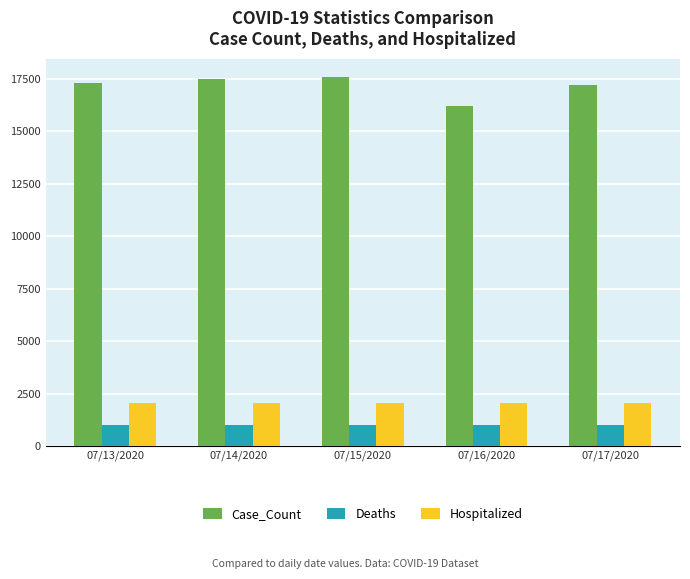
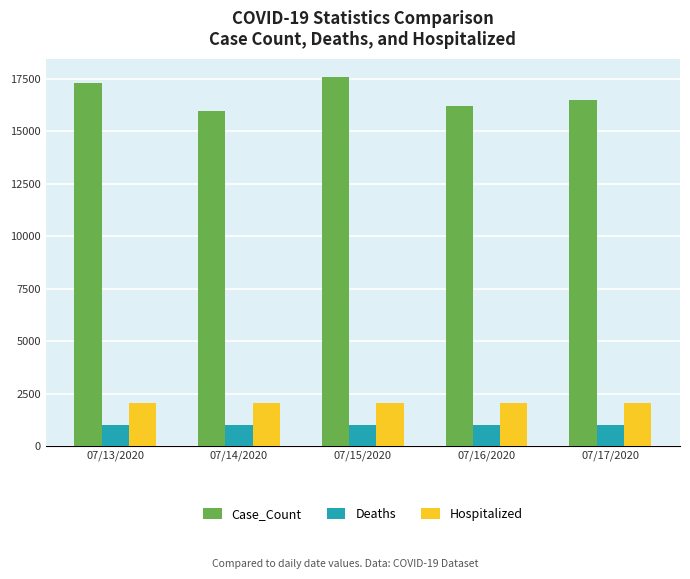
  {
    "Case_Count": {
      "07/13/2020": 17300,
-     "07/14/2020": 17500,
+     "07/14/2020": 16000,
      "07/15/2020": 17600,
      "07/16/2020": 16200,
-     "07/17/2020": 17200
+     "07/17/2020": 16500
    },
    "Deaths": {
      "07/13/2020": 1000,
      "07/14/2020": 1000,
      "07/15/2020": 1000,
      "07/16/2020": 1000,
      "07/17/2020": 1000
    },
    "Hospitalized": {
      "07/13/2020": 2100,
      "07/14/2020": 2100,
      "07/15/2020": 2100,
      "07/16/2020": 2100,
      "07/17/2020": 2100
    }
  }
